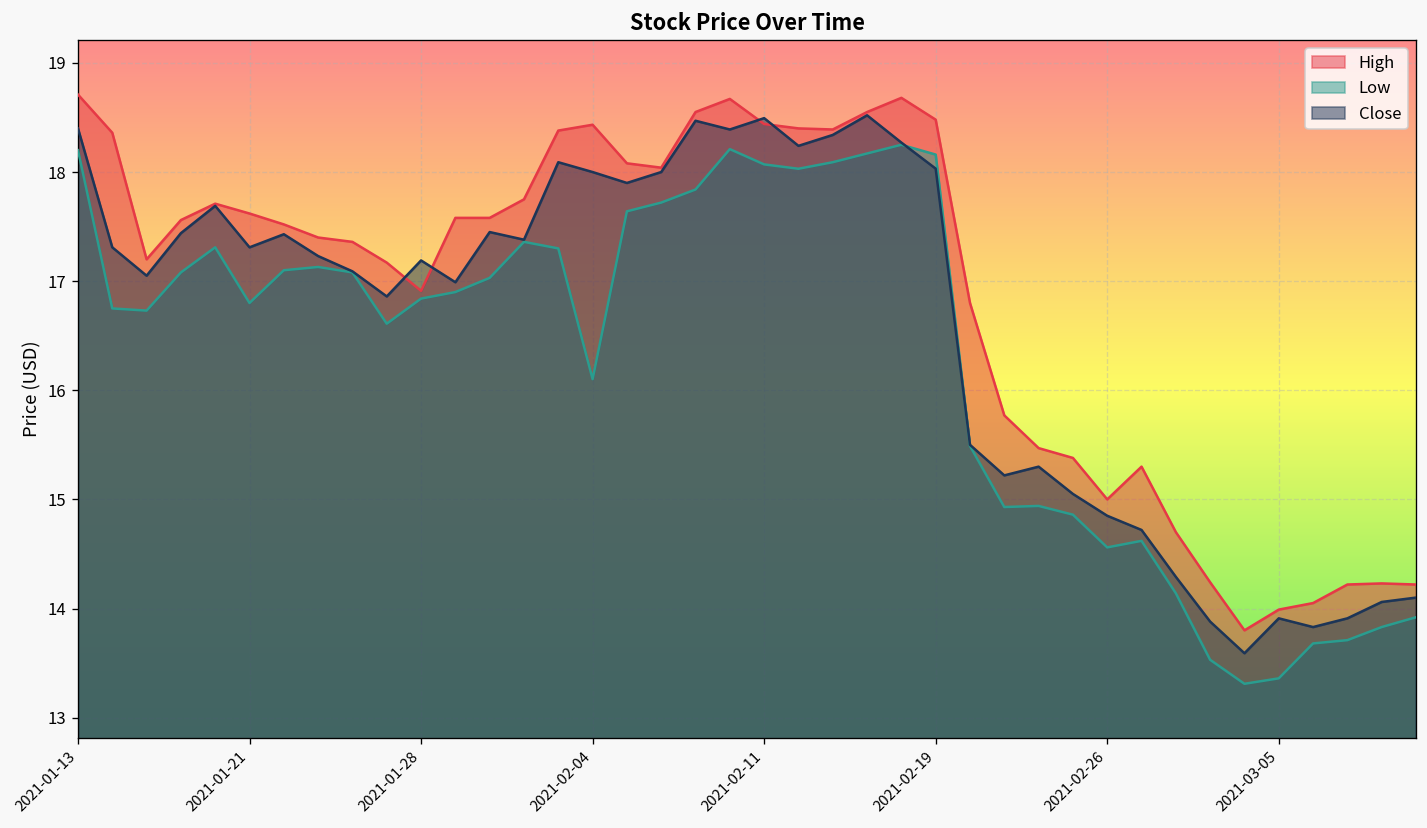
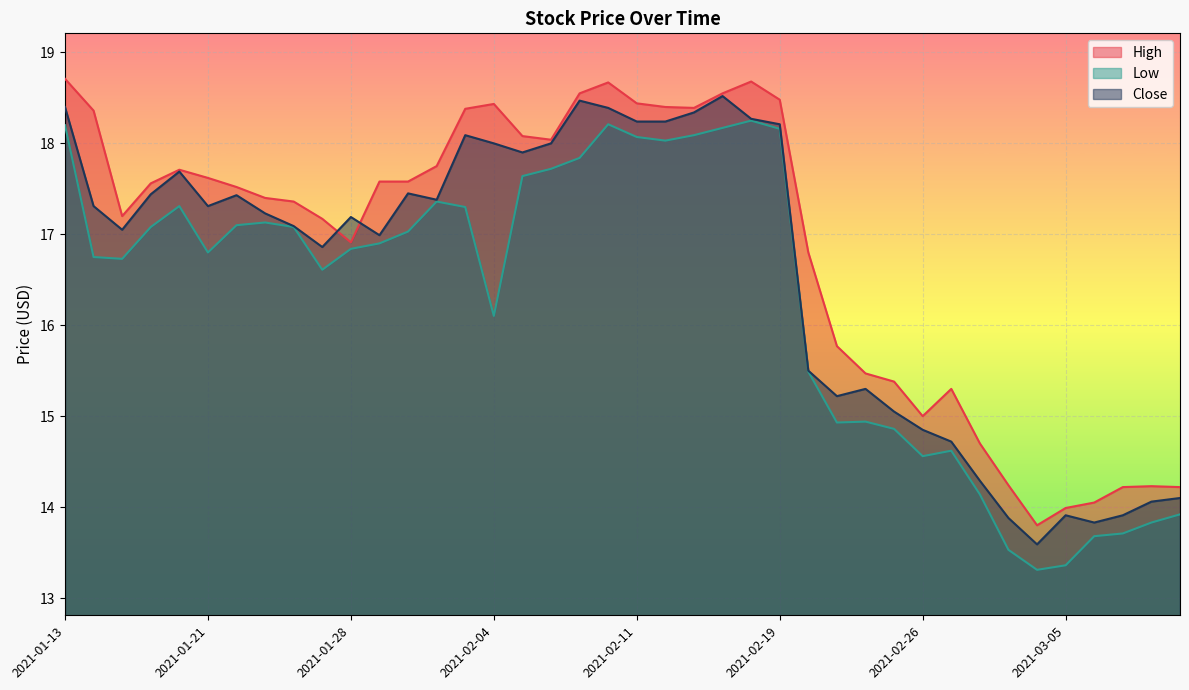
  {
    "High": {
      "2021-01-13": 18.7,
      "2021-01-21": 17.6,
      "2021-01-28": 16.9,
      "2021-02-04": 18.4,
      "2021-02-11": 18.4,
      "2021-02-19": 18.5,
      "2021-02-26": 15.0,
      "2021-03-05": 14.0
    },
    "Low": {
      "2021-01-13": 18.2,
      "2021-01-21": 16.8,
      "2021-01-28": 16.8,
      "2021-02-04": 16.1,
      "2021-02-11": 18.1,
      "2021-02-19": 18.2,
      "2021-02-26": 14.6,
      "2021-03-05": 13.4
    },
    "Close": {
      "2021-01-13": 18.4,
      "2021-01-21": 17.3,
      "2021-01-28": 17.2,
      "2021-02-04": 18.0,
-     "2021-02-11": 18.5,
-     "2021-02-19": 18.0,
+     "2021-02-11": 18.2,
+     "2021-02-19": 18.2,
      "2021-02-26": 14.9,
      "2021-03-05": 13.9
    }
  }
